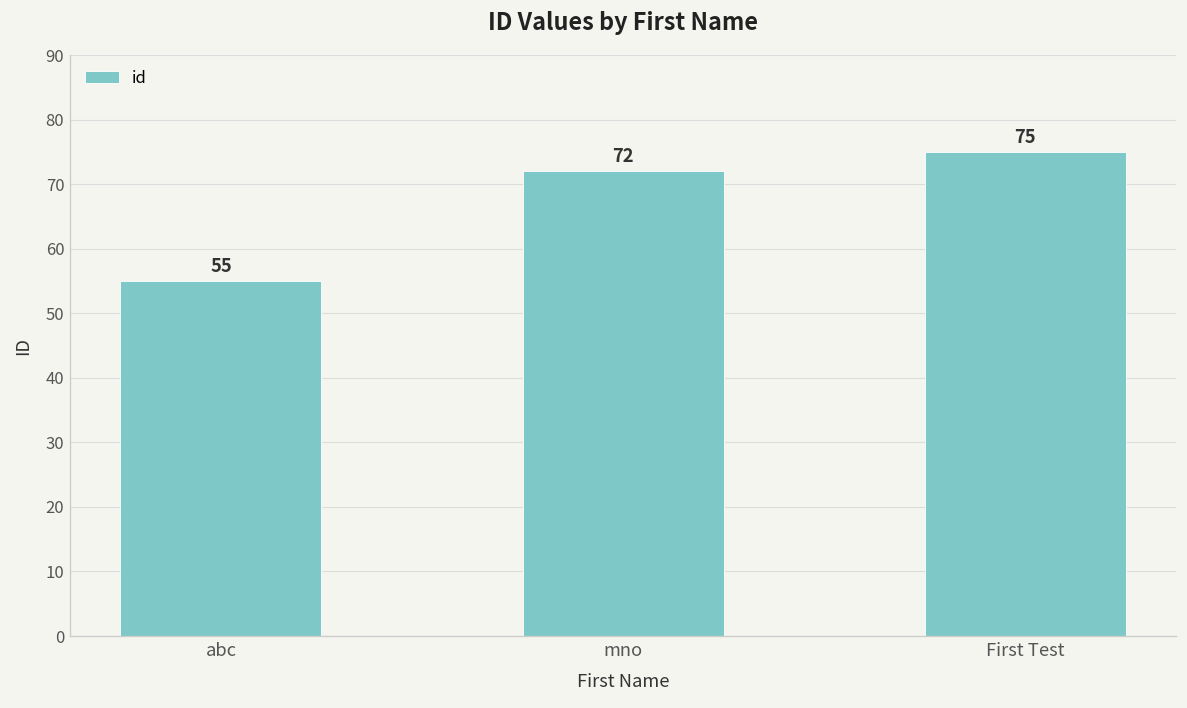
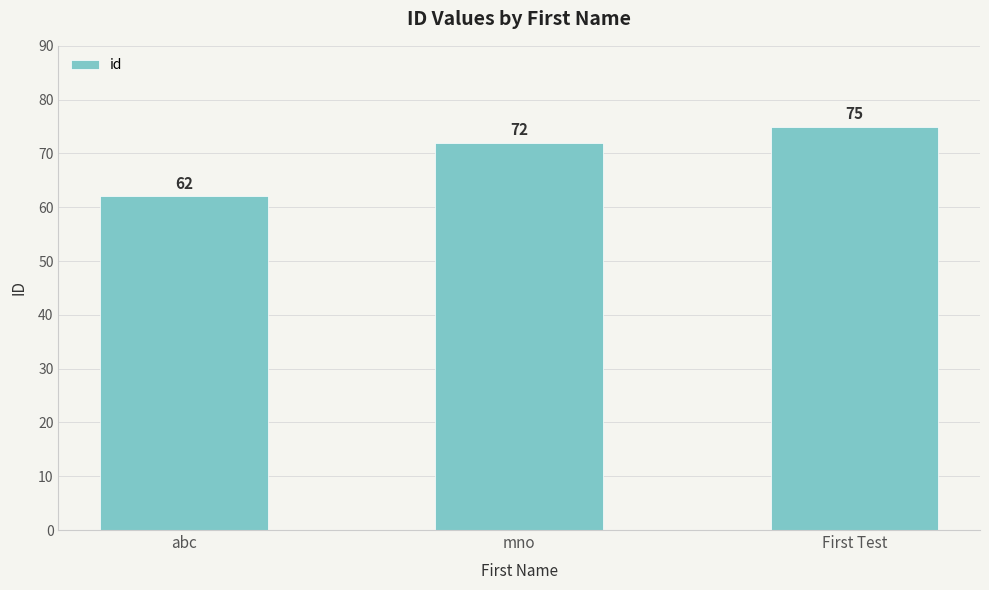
  {
-   "abc": 55,
+   "abc": 62,
    "mno": 72,
    "First Test": 75
  }
